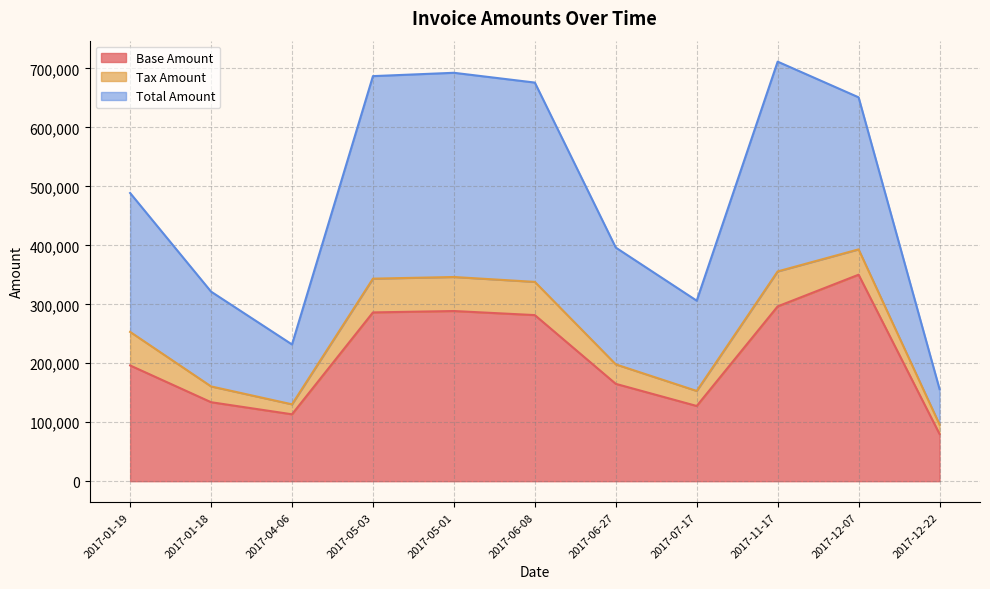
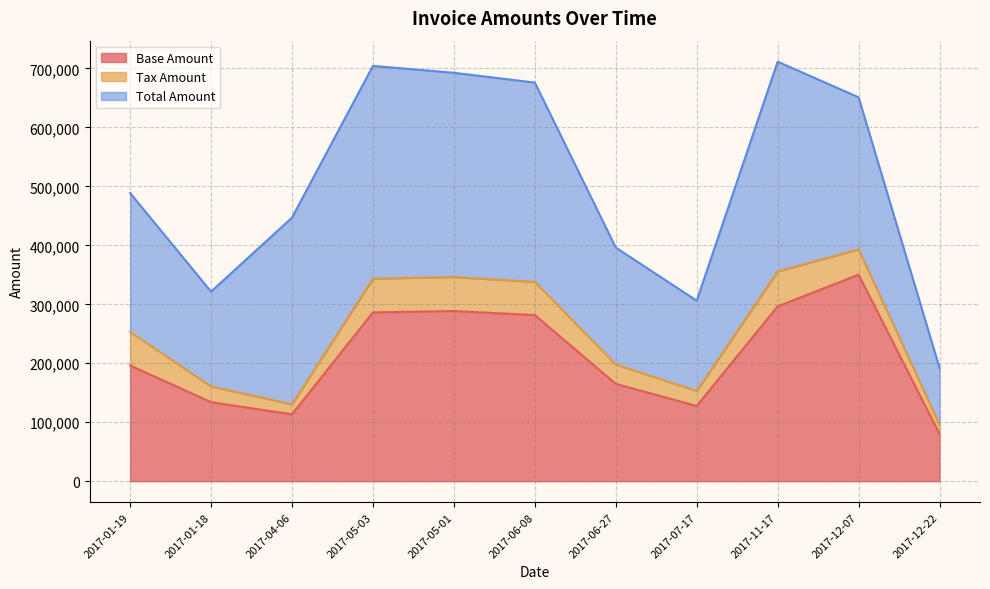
  {
    "Base Amount": {
      "2017-01-19": "200,000",
      "2017-01-18": "130,000",
      "2017-04-06": "110,000",
      "2017-05-03": "290,000",
      "2017-05-01": "290,000",
      "2017-06-08": "280,000",
      "2017-06-27": "170,000",
      "2017-07-17": "130,000",
      "2017-11-17": "300,000",
      "2017-12-07": "350,000",
      "2017-12-22": "80,000"
    },
    "Tax Amount": {
      "2017-01-19": "60,000",
      "2017-01-18": "30,000",
      "2017-04-06": "20,000",
      "2017-05-03": "60,000",
      "2017-05-01": "60,000",
      "2017-06-08": "60,000",
      "2017-06-27": "30,000",
      "2017-07-17": "30,000",
      "2017-11-17": "60,000",
      "2017-12-07": "40,000",
      "2017-12-22": "20,000"
    },
    "Total Amount": {
      "2017-01-19": "240,000",
      "2017-01-18": "160,000",
-     "2017-04-06": "100,000",
-     "2017-05-03": "340,000",
+     "2017-04-06": "320,000",
+     "2017-05-03": "360,000",
      "2017-05-01": "350,000",
      "2017-06-08": "340,000",
      "2017-06-27": "200,000",
      "2017-07-17": "150,000",
      "2017-11-17": "360,000",
      "2017-12-07": "260,000",
-     "2017-12-22": "60,000"
+     "2017-12-22": "100,000"
    }
  }
